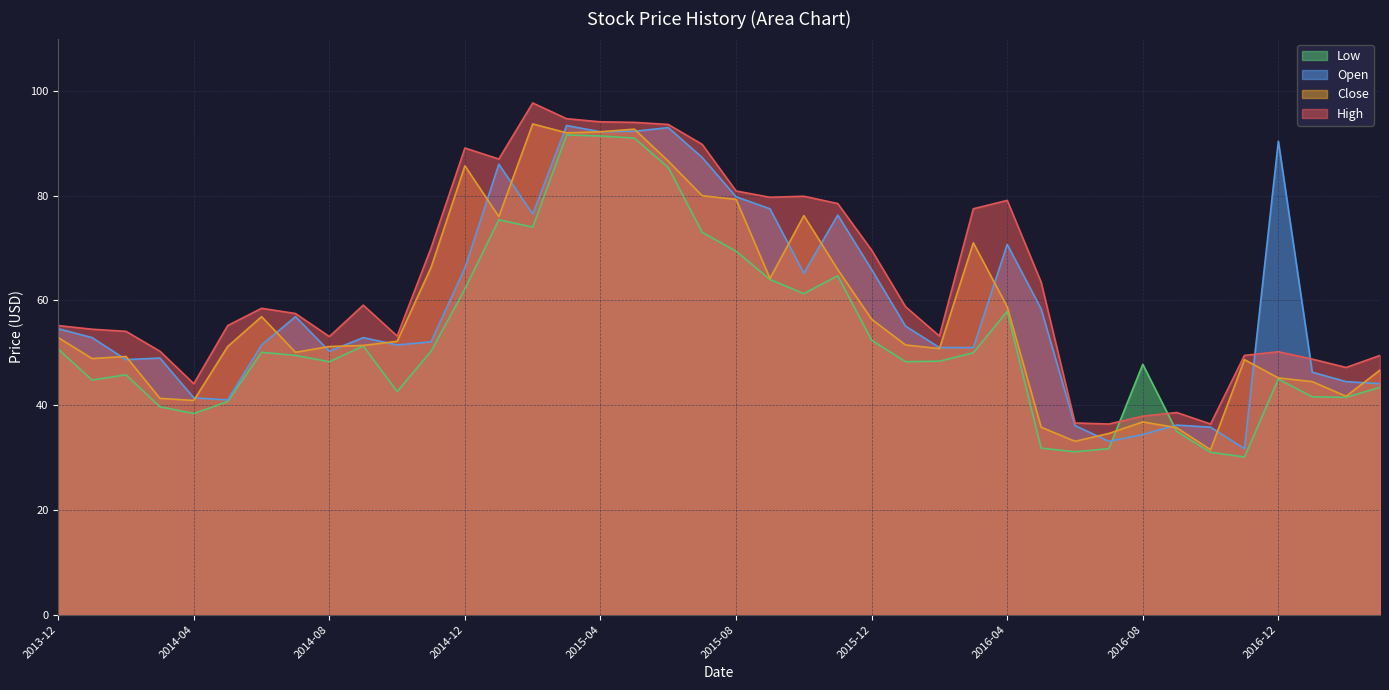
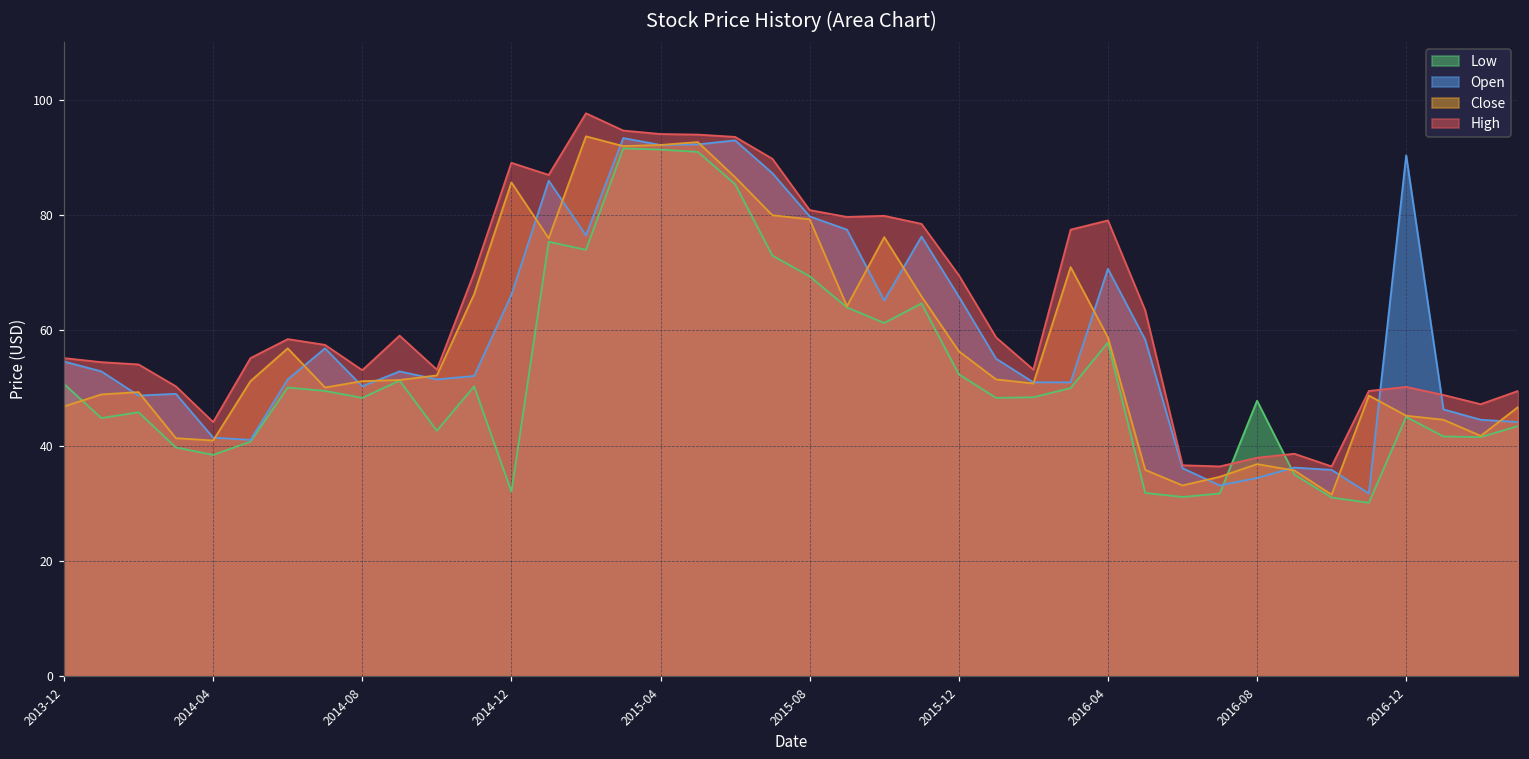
  {
    "Low": {
      "2013-12": 51,
      "2014-04": 38,
      "2014-08": 48,
-     "2014-12": 62,
+     "2014-12": 32,
      "2015-04": 91,
      "2015-08": 69,
      "2015-12": 52,
      "2016-04": 58,
      "2016-08": 48
    },
    "Open": {
      "2013-12": 55,
      "2014-04": 41,
      "2014-08": 50,
      "2014-12": 66,
      "2015-08": 80,
      "2015-12": 66,
      "2016-04": 71,
      "2016-08": 34,
      "2016-12": 90
    },
    "Close": {
-     "2013-12": 53,
+     "2013-12": 47,
      "2014-04": 41,
      "2014-08": 51,
      "2014-12": 86,
      "2015-08": 79,
      "2015-12": 56,
      "2016-04": 59,
      "2016-08": 37
    },
    "High": {
      "2013-12": 55,
      "2014-04": 44,
      "2014-08": 53,
      "2014-12": 89,
      "2015-04": 94,
      "2015-08": 81,
      "2015-12": 70,
      "2016-04": 79,
      "2016-08": 38,
      "2016-12": 50
    }
  }
